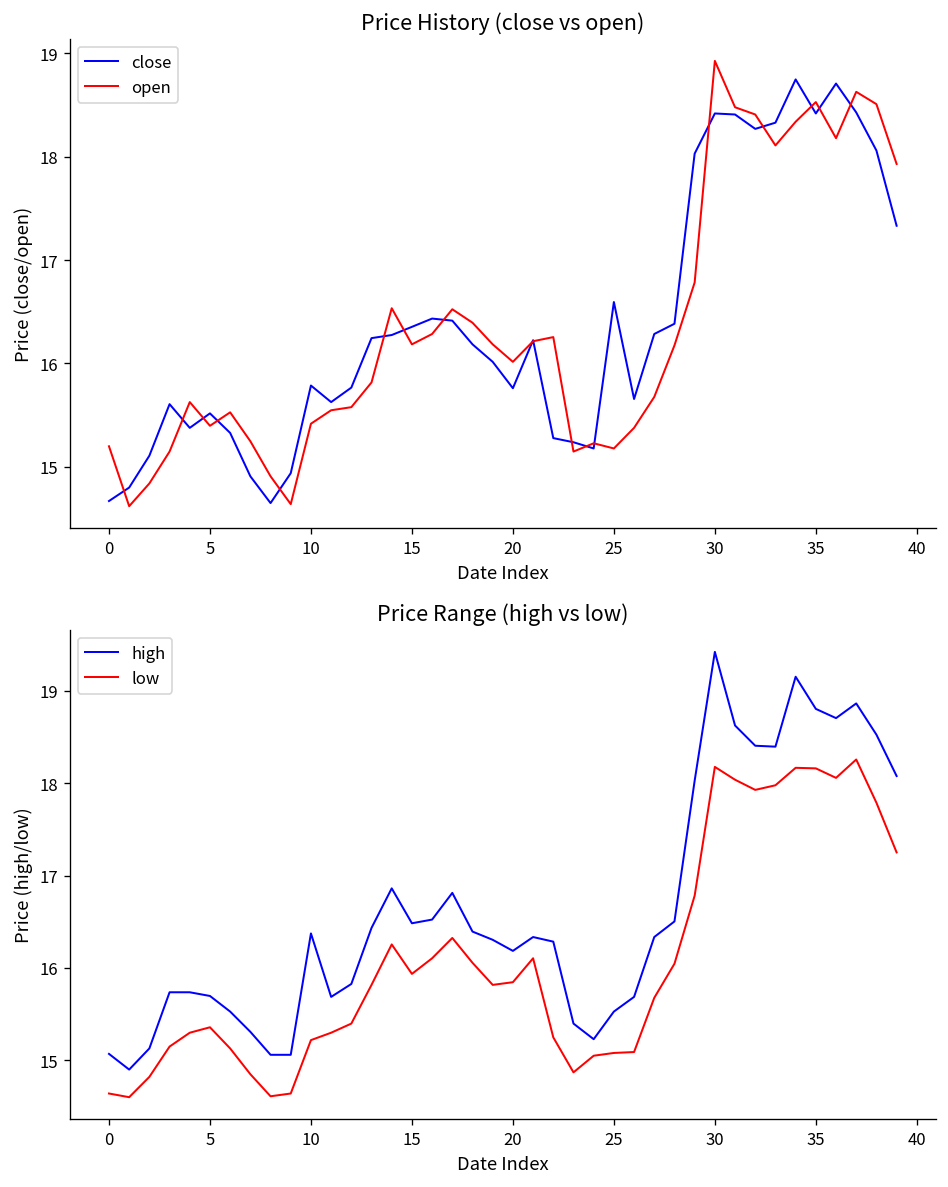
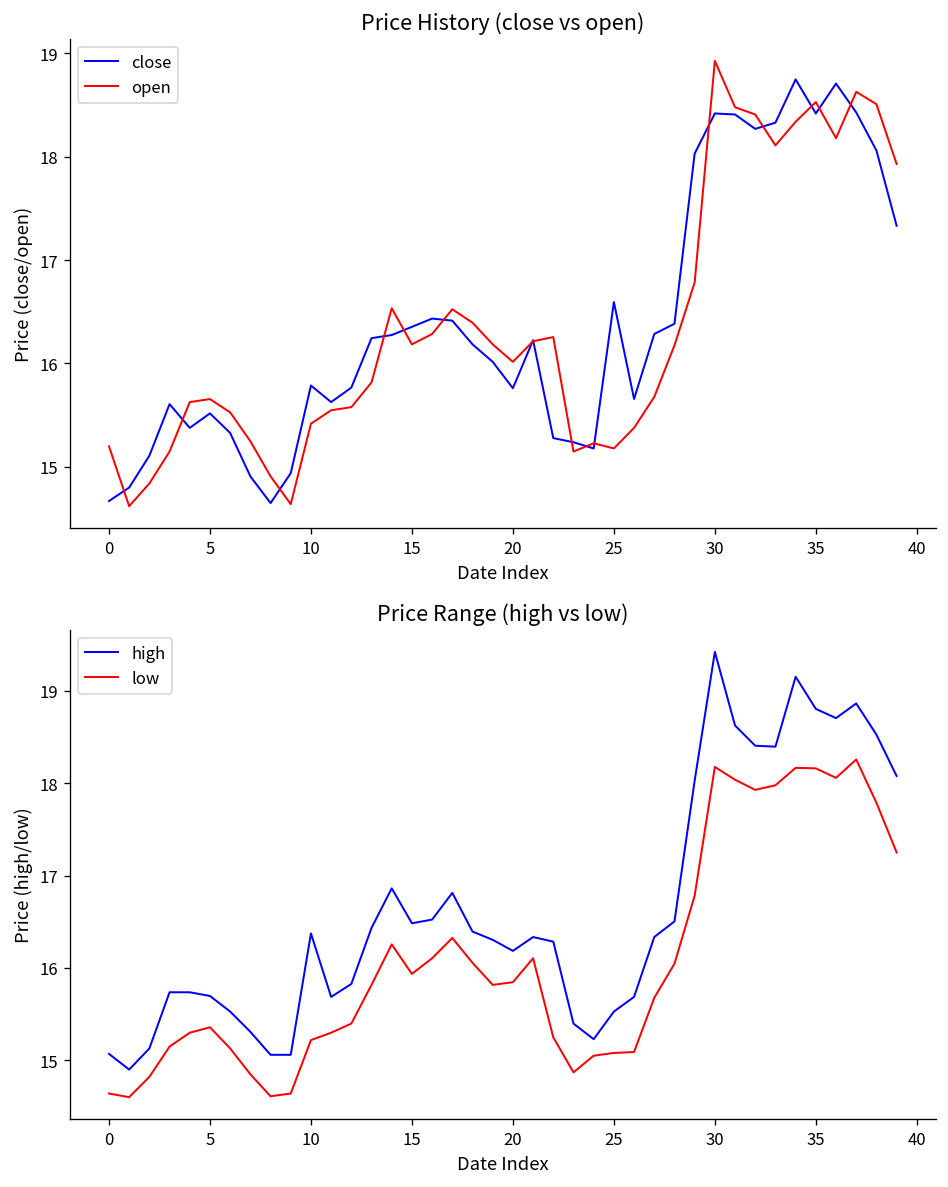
  {
    "Price History (close vs open)": {
      "close": {
        "0": 14.7,
        "5": 15.5,
        "10": 15.8,
        "15": 16.4,
        "20": 15.8,
        "25": 16.6,
        "30": 18.4,
        "35": 18.4
      },
      "open": {
        "0": 15.2,
-       "5": 15.4,
+       "5": 15.7,
        "10": 15.4,
        "15": 16.2,
        "20": 16.0,
        "25": 15.2,
        "30": 18.9,
        "35": 18.5
      }
    },
    "Price Range (high vs low)": {
      "high": {
        "0": 15.1,
        "5": 15.7,
        "10": 16.4,
        "15": 16.5,
        "20": 16.2,
        "25": 15.5,
        "30": 19.4,
        "35": 18.8
      },
      "low": {
        "0": 14.6,
        "5": 15.4,
        "10": 15.2,
        "15": 15.9,
        "20": 15.8,
        "25": 15.1,
        "30": 18.2,
        "35": 18.2
      }
    }
  }
